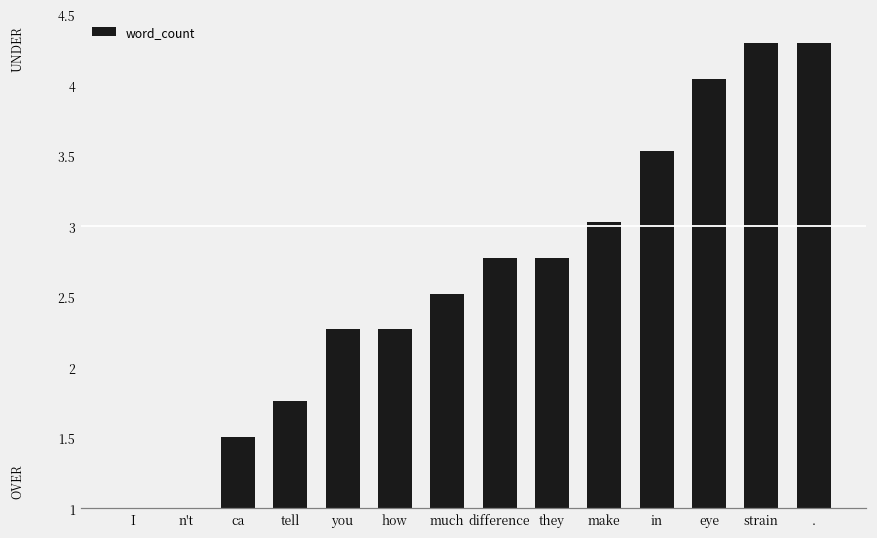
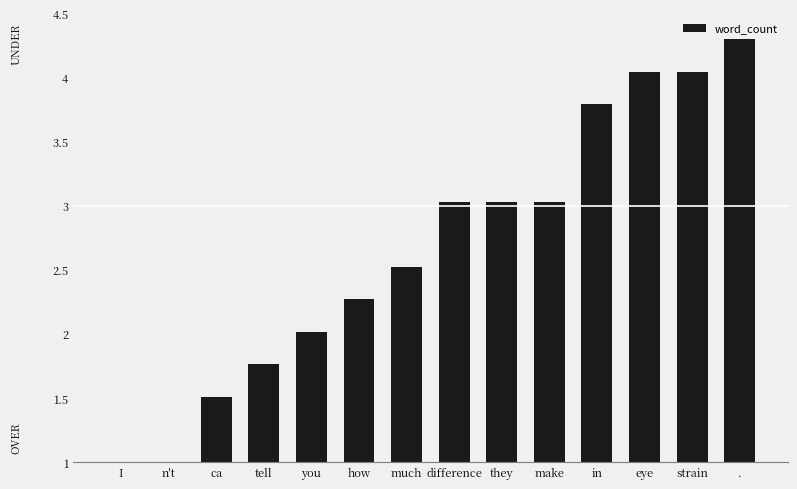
  {
    "I": 1.00,
    "n't": 1.00,
    "ca": 1.51,
    "tell": 1.76,
-   "you": 2.27,
+   "you": 2.02,
    "how": 2.27,
    "much": 2.52,
-   "difference": 2.78,
-   "they": 2.78,
+   "difference": 3.03,
+   "they": 3.03,
    "make": 3.03,
-   "in": 3.54,
+   "in": 3.79,
    "eye": 4.05,
-   "strain": 4.30,
+   "strain": 4.05,
    ".": 4.30
  }
